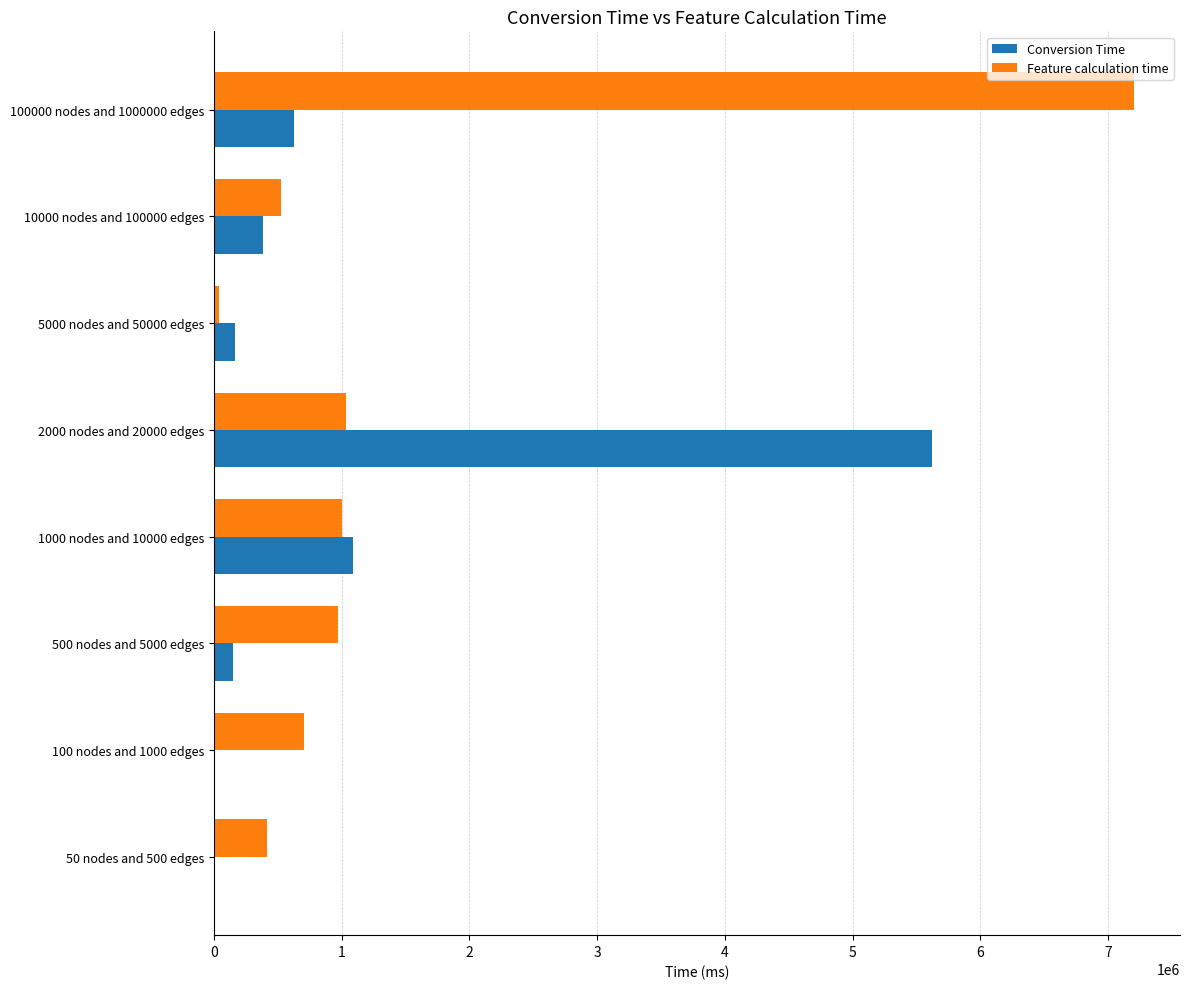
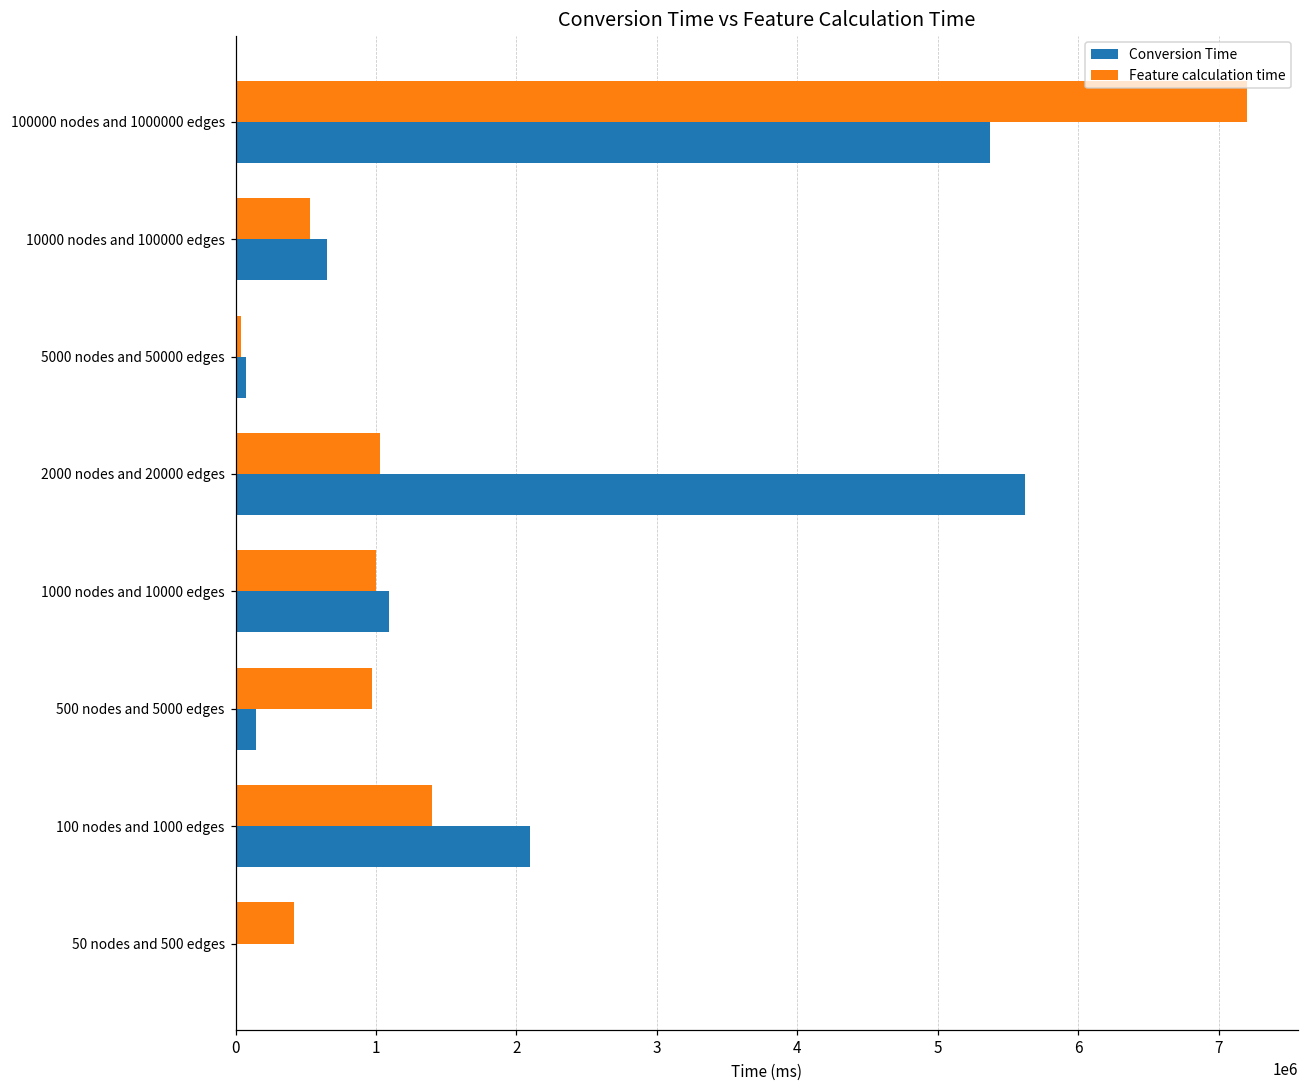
  {
    "Conversion Time": {
-     "100000 nodes and 1000000 edges": 620000,
-     "10000 nodes and 100000 edges": 380000,
-     "5000 nodes and 50000 edges": 160000,
+     "100000 nodes and 1000000 edges": 5370000,
+     "10000 nodes and 100000 edges": 650000,
+     "5000 nodes and 50000 edges": 80000,
      "2000 nodes and 20000 edges": 5620000,
      "1000 nodes and 10000 edges": 1090000,
      "500 nodes and 5000 edges": 150000,
-     "100 nodes and 1000 edges": 0
+     "100 nodes and 1000 edges": 2090000
    },
    "Feature calculation time": {
      "100000 nodes and 1000000 edges": 7200000,
      "10000 nodes and 100000 edges": 530000,
      "5000 nodes and 50000 edges": 40000,
      "2000 nodes and 20000 edges": 1030000,
      "1000 nodes and 10000 edges": 1000000,
      "500 nodes and 5000 edges": 970000,
-     "100 nodes and 1000 edges": 710000,
+     "100 nodes and 1000 edges": 1400000,
      "50 nodes and 500 edges": 410000
    }
  }
